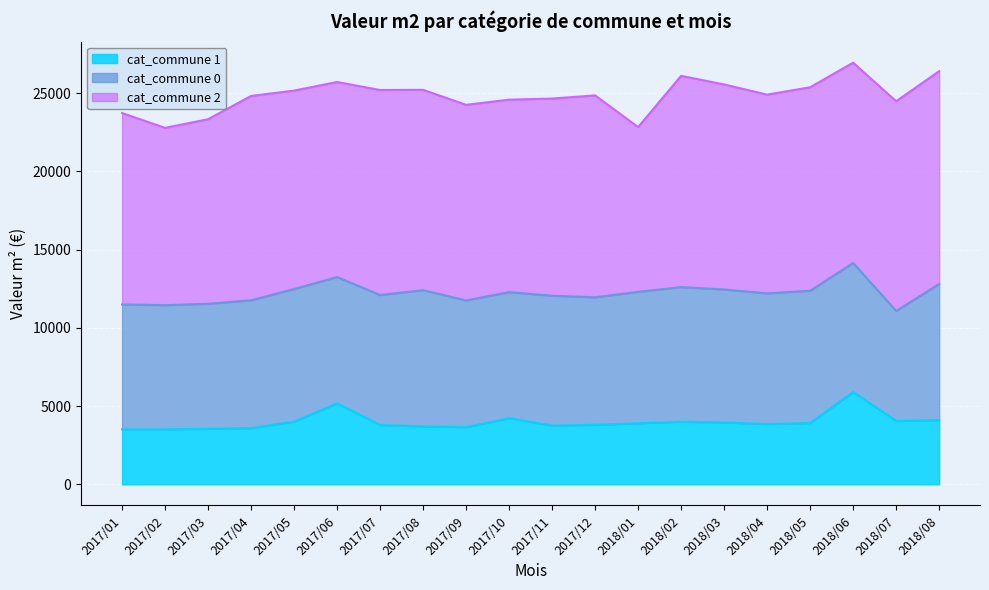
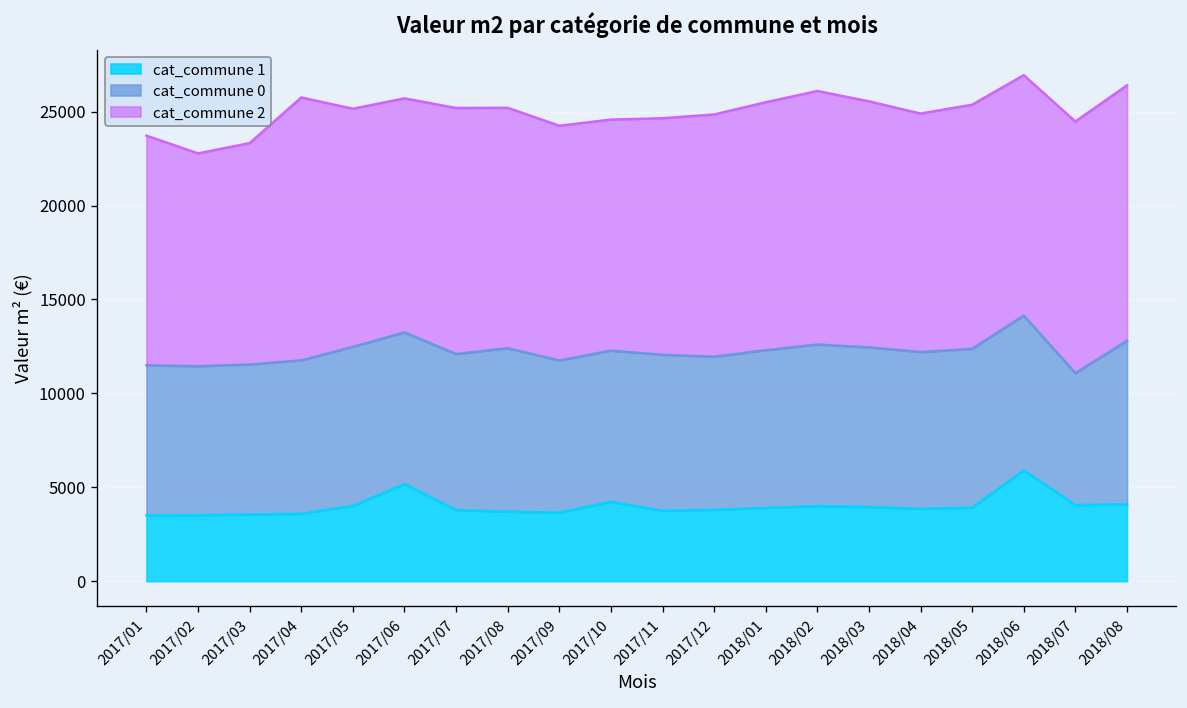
  {
    "cat_commune 1": {
      "2017/01": 3500,
      "2017/02": 3500,
      "2017/03": 3500,
      "2017/04": 3600,
      "2017/05": 4000,
      "2017/06": 5200,
      "2017/07": 3800,
      "2017/08": 3700,
      "2017/09": 3700,
      "2017/10": 4200,
      "2017/11": 3800,
      "2017/12": 3800,
      "2018/01": 3900,
      "2018/02": 4000,
      "2018/03": 4000,
      "2018/04": 3900,
      "2018/05": 3900,
      "2018/06": 5900,
      "2018/07": 4100,
      "2018/08": 4100
    },
    "cat_commune 0": {
      "2017/01": 8000,
      "2017/02": 7900,
      "2017/03": 8000,
      "2017/04": 8200,
      "2017/05": 8500,
      "2017/06": 8100,
      "2017/07": 8300,
      "2017/08": 8700,
      "2017/09": 8100,
      "2017/10": 8100,
      "2017/11": 8300,
      "2017/12": 8200,
      "2018/01": 8400,
      "2018/02": 8600,
      "2018/03": 8500,
      "2018/04": 8400,
      "2018/05": 8500,
      "2018/06": 8300,
      "2018/07": 7000,
      "2018/08": 8700
    },
    "cat_commune 2": {
      "2017/01": 12200,
      "2017/02": 11300,
      "2017/03": 11800,
-     "2017/04": 13100,
+     "2017/04": 14000,
      "2017/05": 12700,
      "2017/06": 12500,
      "2017/07": 13100,
      "2017/08": 12800,
      "2017/09": 12500,
      "2017/10": 12300,
      "2017/11": 12600,
      "2017/12": 12900,
-     "2018/01": 10500,
+     "2018/01": 13200,
      "2018/02": 13500,
      "2018/03": 13100,
      "2018/04": 12700,
      "2018/05": 13000,
      "2018/06": 12800,
      "2018/07": 13400,
      "2018/08": 13600
    }
  }
